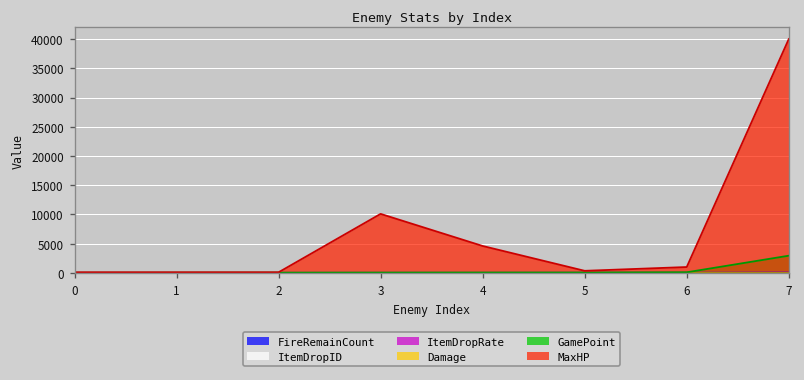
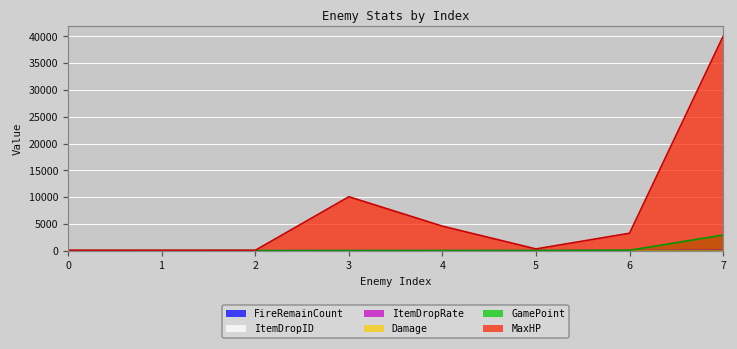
  {
    "Damage": {
      "7": 0
    },
    "GamePoint": {
      "7": 3000
    },
    "MaxHP": {
      "3": 10000,
      "4": 5000,
-     "6": 1000,
+     "6": 3000,
      "7": 40000
    }
  }
